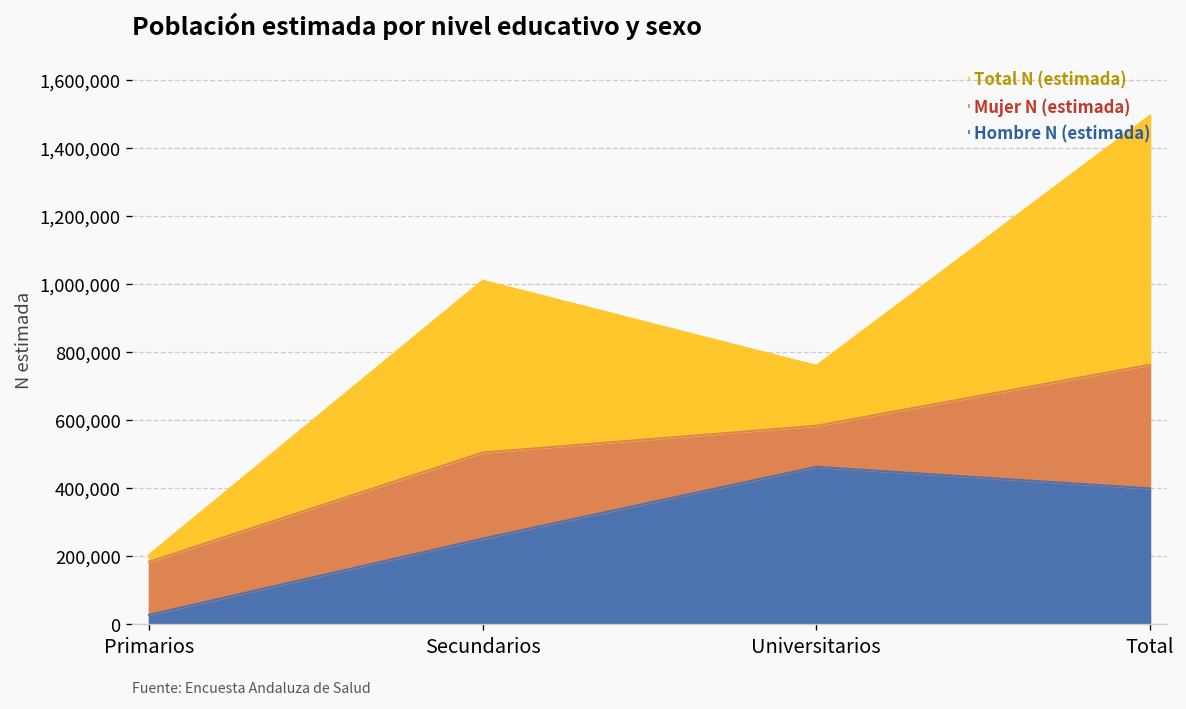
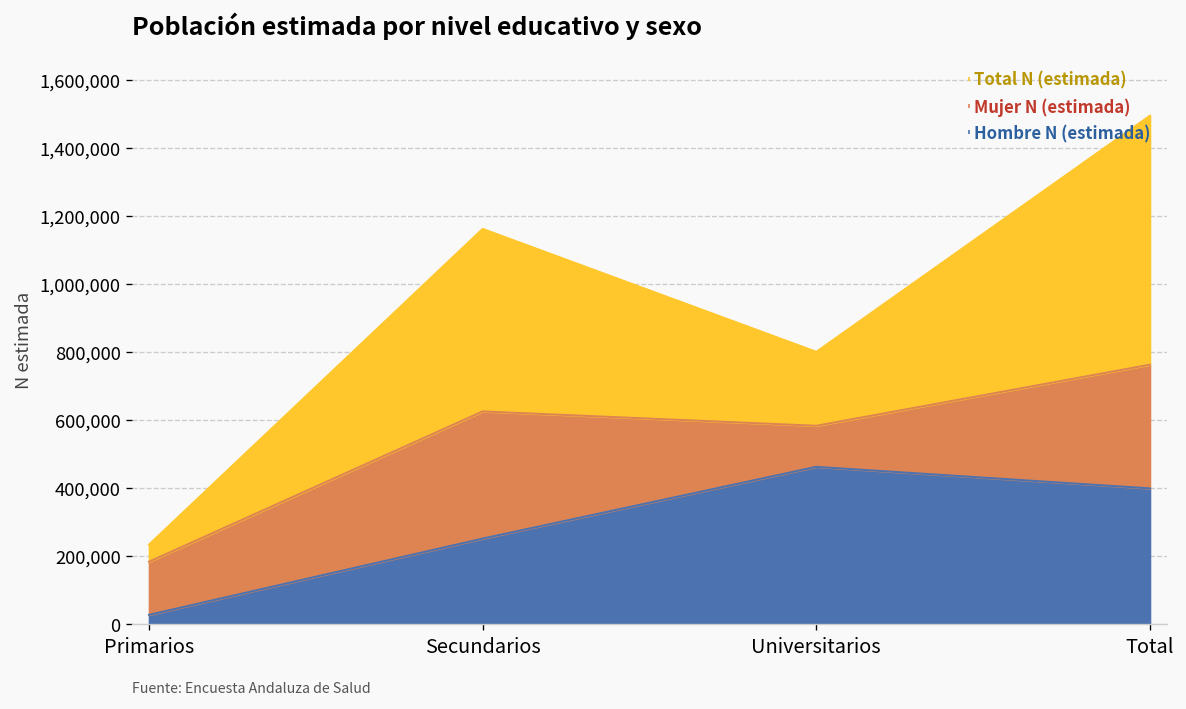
  {
    "Hombre N (estimada)": {
      "Primarios": "30,000",
      "Secundarios": "250,000",
      "Universitarios": "460,000",
      "Total": "400,000"
    },
    "Mujer N (estimada)": {
      "Primarios": "180,000",
-     "Secundarios": "250,000",
+     "Secundarios": "370,000",
      "Universitarios": "580,000",
      "Total": "760,000"
    },
    "Total N (estimada)": {
-     "Primarios": "20,000",
-     "Secundarios": "500,000",
-     "Universitarios": "180,000",
+     "Primarios": "50,000",
+     "Secundarios": "540,000",
+     "Universitarios": "220,000",
      "Total": "730,000"
    }
  }
